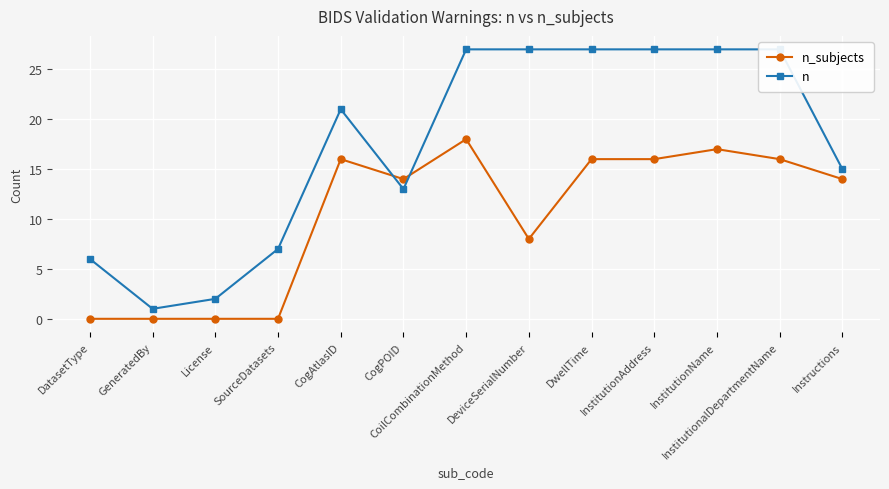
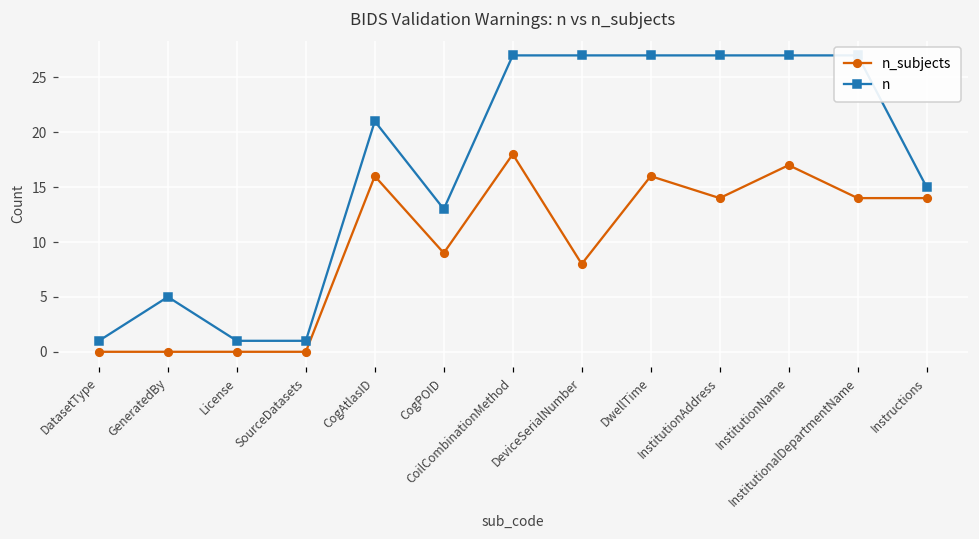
  {
    "n_subjects": {
      "DatasetType": 0,
      "GeneratedBy": 0,
      "License": 0,
      "SourceDatasets": 0,
      "CogAtlasID": 16,
-     "CogPOID": 14,
+     "CogPOID": 9,
      "CoilCombinationMethod": 18,
      "DeviceSerialNumber": 8,
      "DwellTime": 16,
-     "InstitutionAddress": 16,
+     "InstitutionAddress": 14,
      "InstitutionName": 17,
-     "InstitutionalDepartmentName": 16,
+     "InstitutionalDepartmentName": 14,
      "Instructions": 14
    },
    "n": {
-     "DatasetType": 6,
-     "GeneratedBy": 1,
-     "License": 2,
-     "SourceDatasets": 7,
+     "DatasetType": 1,
+     "GeneratedBy": 5,
+     "License": 1,
+     "SourceDatasets": 1,
      "CogAtlasID": 21,
      "CogPOID": 13,
      "CoilCombinationMethod": 27,
      "DeviceSerialNumber": 27,
      "DwellTime": 27,
      "InstitutionAddress": 27,
      "InstitutionName": 27,
      "Instructions": 15
    }
  }
